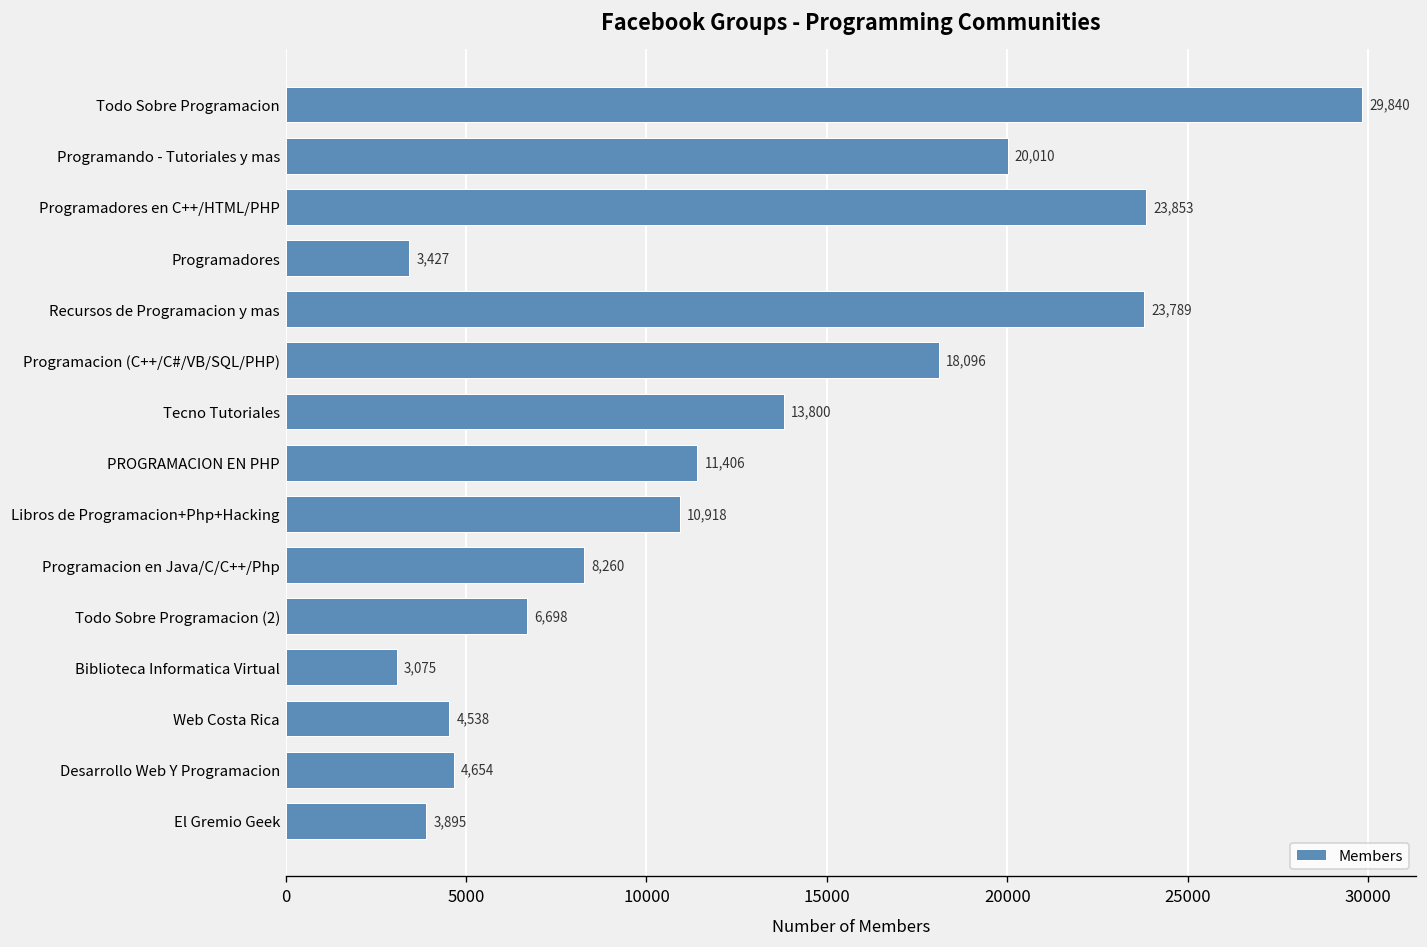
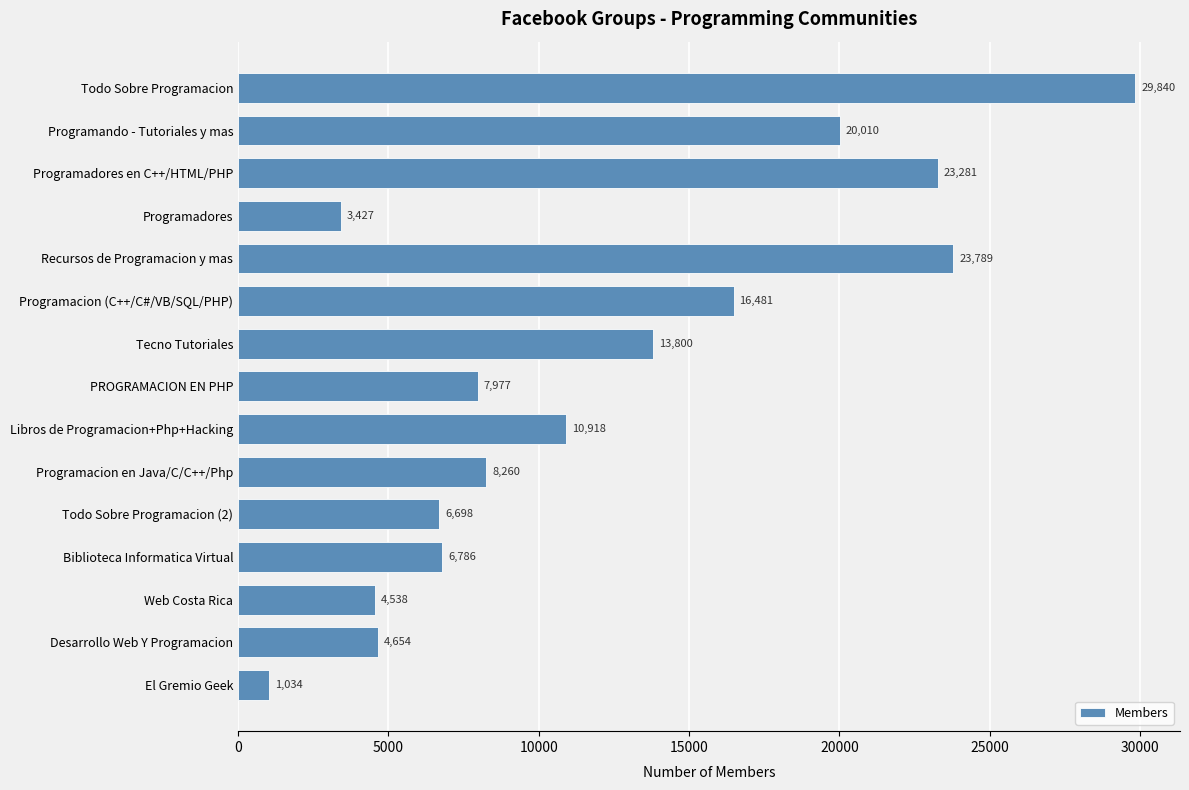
  {
    "Todo Sobre Programacion": "29,840",
    "Programando - Tutoriales y mas": "20,010",
-   "Programadores en C++/HTML/PHP": "23,853",
+   "Programadores en C++/HTML/PHP": "23,281",
    "Programadores": "3,427",
    "Recursos de Programacion y mas": "23,789",
-   "Programacion (C++/C#/VB/SQL/PHP)": "18,096",
+   "Programacion (C++/C#/VB/SQL/PHP)": "16,481",
    "Tecno Tutoriales": "13,800",
-   "PROGRAMACION EN PHP": "11,406",
+   "PROGRAMACION EN PHP": "7,977",
    "Libros de Programacion+Php+Hacking": "10,918",
    "Programacion en Java/C/C++/Php": "8,260",
    "Todo Sobre Programacion (2)": "6,698",
-   "Biblioteca Informatica Virtual": "3,075",
+   "Biblioteca Informatica Virtual": "6,786",
    "Web Costa Rica": "4,538",
    "Desarrollo Web Y Programacion": "4,654",
-   "El Gremio Geek": "3,895"
+   "El Gremio Geek": "1,034"
  }
